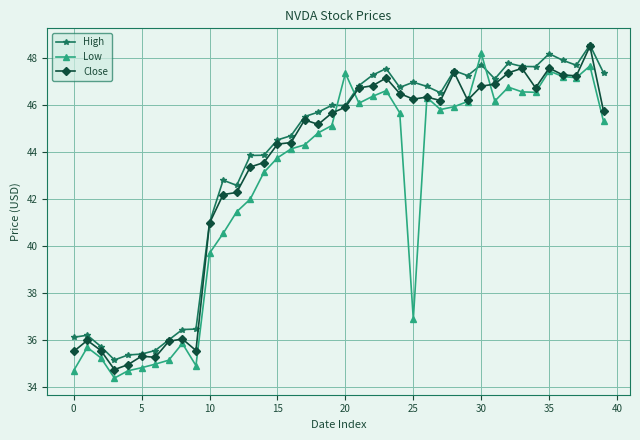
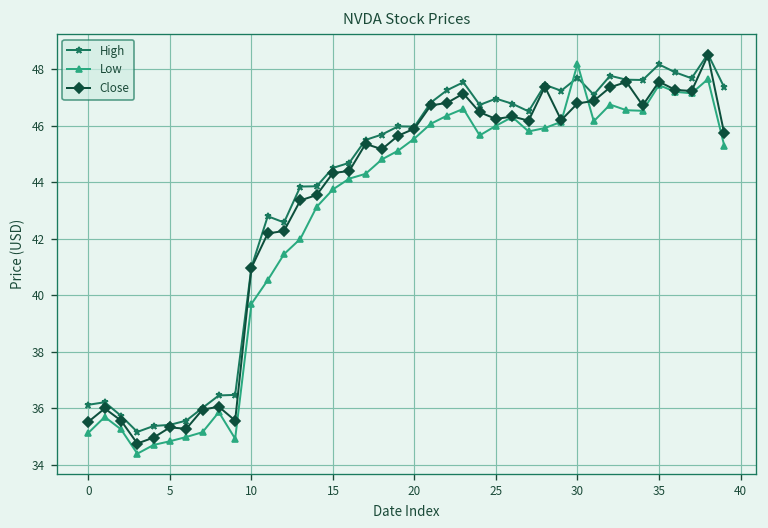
  {
    "Low": {
-     "0": 34.7,
+     "0": 35.1,
      "5": 34.8,
      "10": 39.7,
      "15": 43.8,
-     "20": 47.3,
-     "25": 36.9,
+     "20": 45.5,
+     "25": 46.0,
      "30": 48.2,
      "35": 47.4
    }
  }
